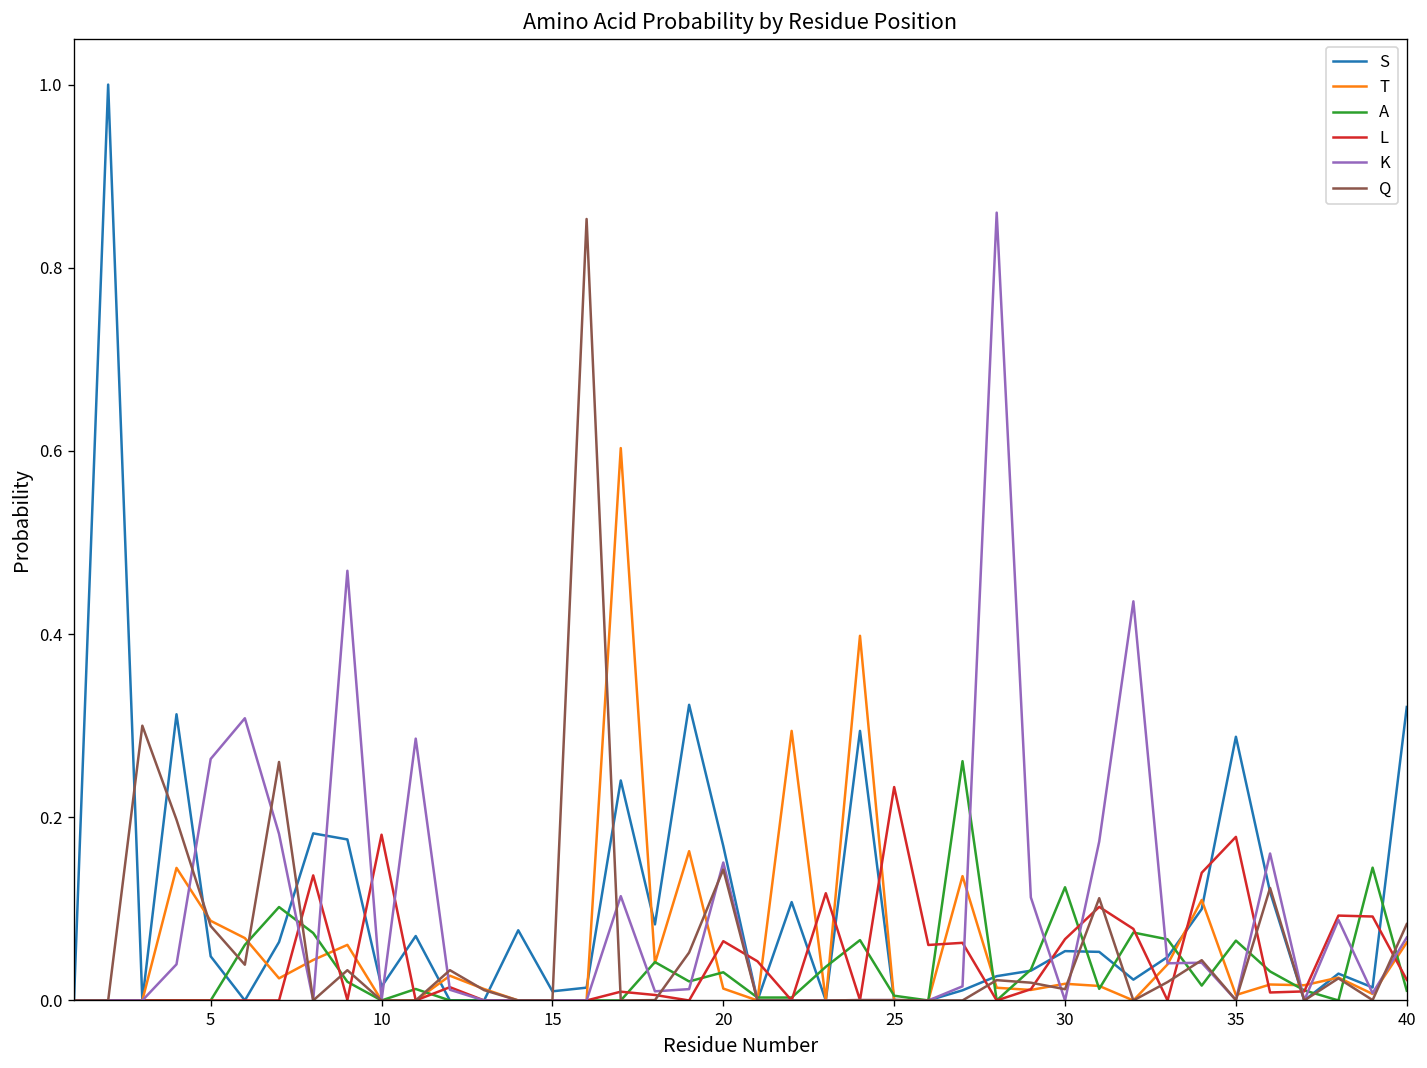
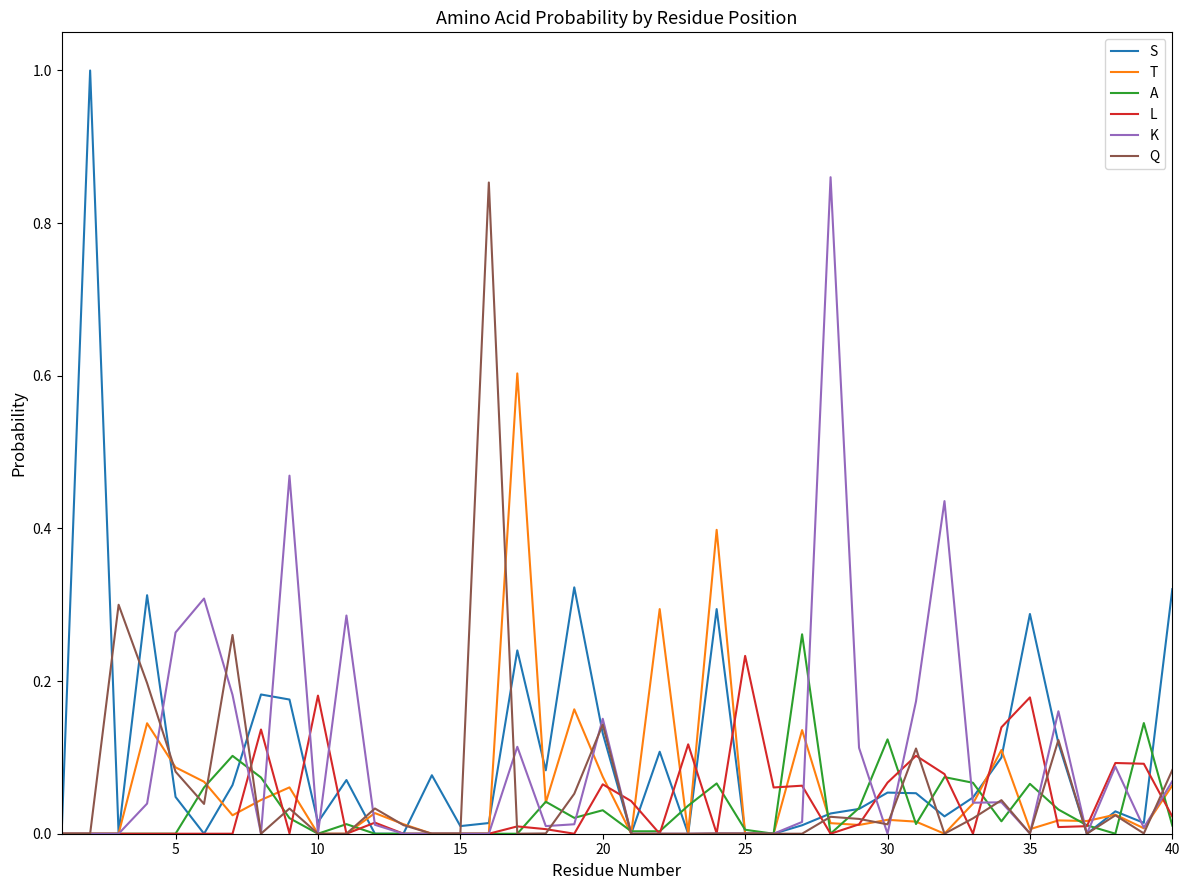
  {
    "S": {
      "5": 0.05,
      "10": 0.02,
      "15": 0.01,
-     "20": 0.17,
+     "20": 0.13,
      "30": 0.05,
      "35": 0.29,
      "40": 0.32
    },
    "T": {
      "5": 0.09,
-     "20": 0.01,
+     "20": 0.07,
      "30": 0.02,
      "35": 0.01,
      "40": 0.06
    },
    "A": {
      "20": 0.03,
      "25": 0.01,
      "30": 0.12,
      "35": 0.07,
      "40": 0.01
    },
    "L": {
      "10": 0.18,
      "20": 0.06,
      "25": 0.23,
      "30": 0.07,
      "35": 0.18,
      "40": 0.02
    },
    "K": {
      "5": 0.26,
      "20": 0.15,
      "30": 0.00,
      "40": 0.07
    },
    "Q": {
      "5": 0.08,
      "20": 0.14,
      "30": 0.01,
      "40": 0.08
    }
  }
